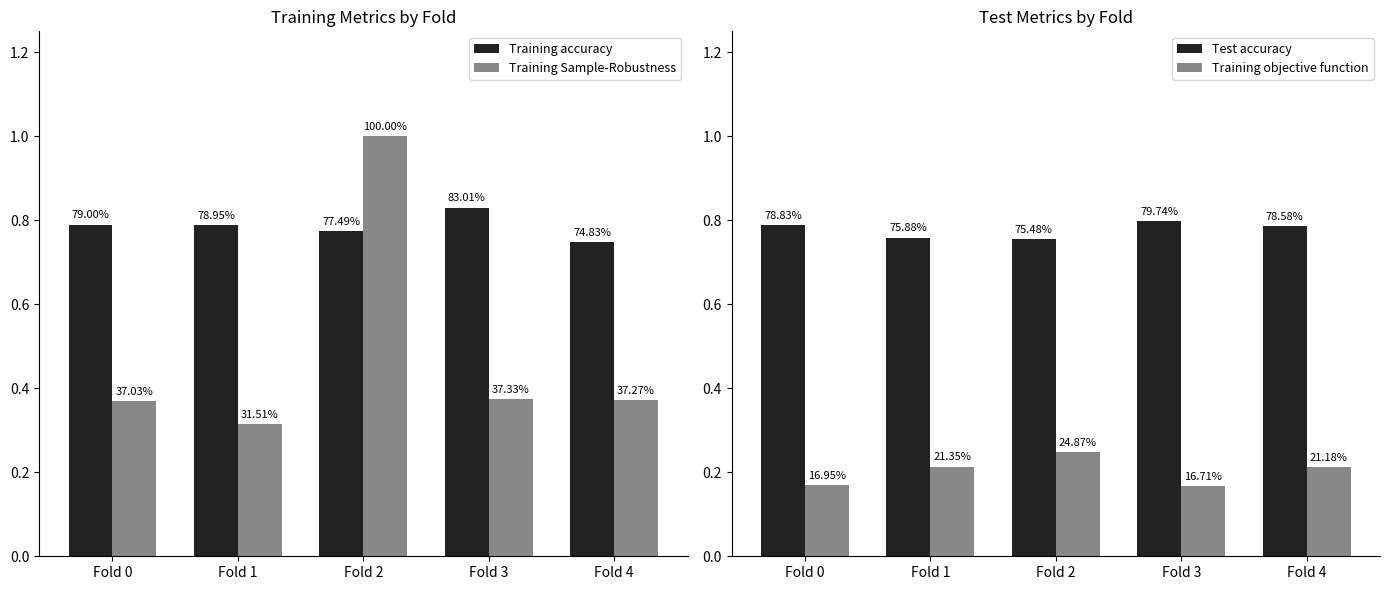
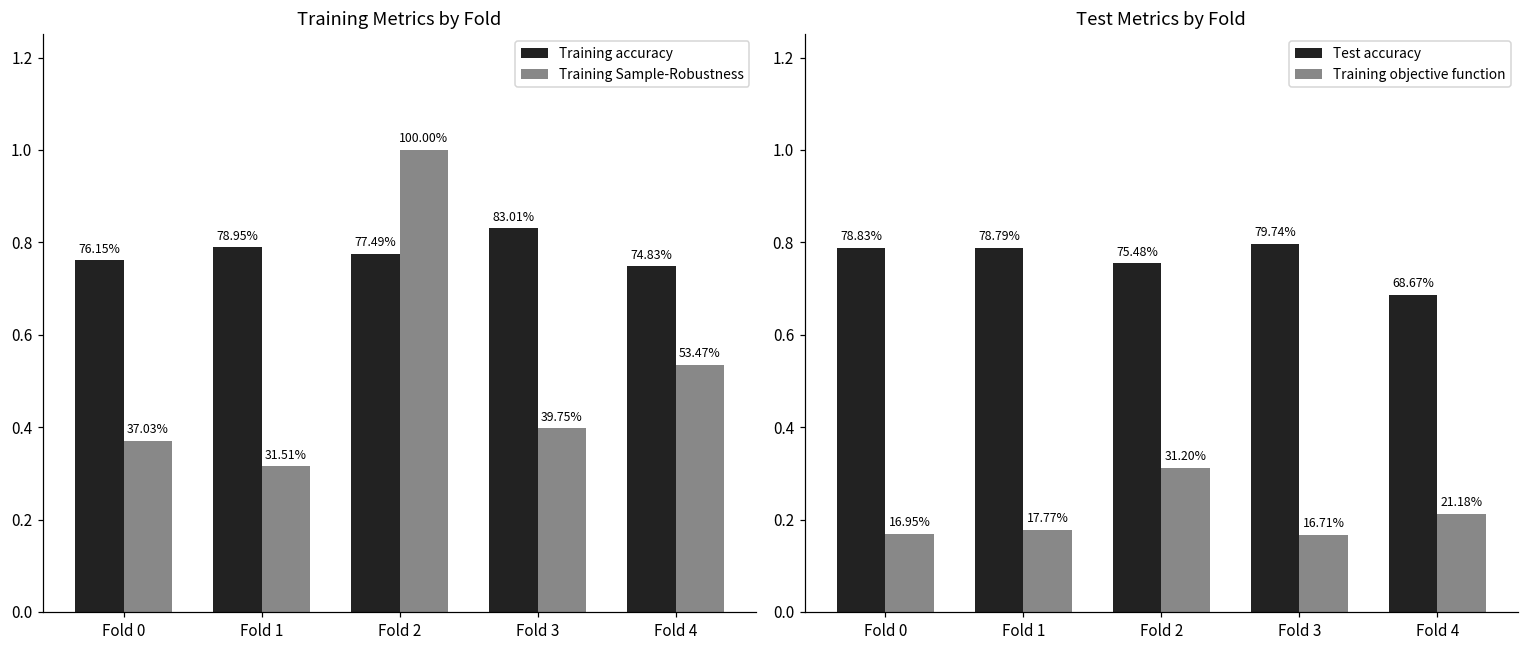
  {
    "Training Metrics by Fold": {
      "Training accuracy": {
-       "Fold 0": "79.00%",
+       "Fold 0": "76.15%",
        "Fold 1": "78.95%",
        "Fold 2": "77.49%",
        "Fold 3": "83.01%",
        "Fold 4": "74.83%"
      },
      "Training Sample-Robustness": {
        "Fold 0": "37.03%",
        "Fold 1": "31.51%",
        "Fold 2": "100.00%",
-       "Fold 3": "37.33%",
-       "Fold 4": "37.27%"
+       "Fold 3": "39.75%",
+       "Fold 4": "53.47%"
      }
    },
    "Test Metrics by Fold": {
      "Test accuracy": {
        "Fold 0": "78.83%",
-       "Fold 1": "75.88%",
+       "Fold 1": "78.79%",
        "Fold 2": "75.48%",
        "Fold 3": "79.74%",
-       "Fold 4": "78.58%"
+       "Fold 4": "68.67%"
      },
      "Training objective function": {
        "Fold 0": "16.95%",
-       "Fold 1": "21.35%",
-       "Fold 2": "24.87%",
+       "Fold 1": "17.77%",
+       "Fold 2": "31.20%",
        "Fold 3": "16.71%",
        "Fold 4": "21.18%"
      }
    }
  }
